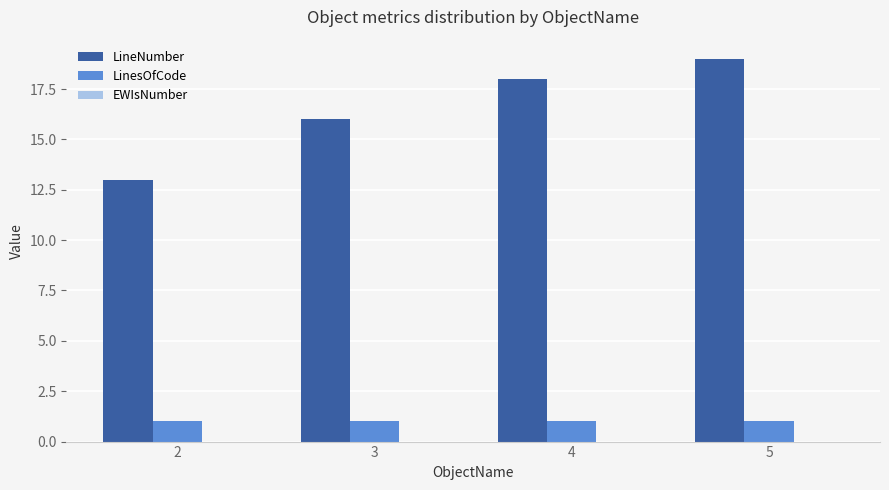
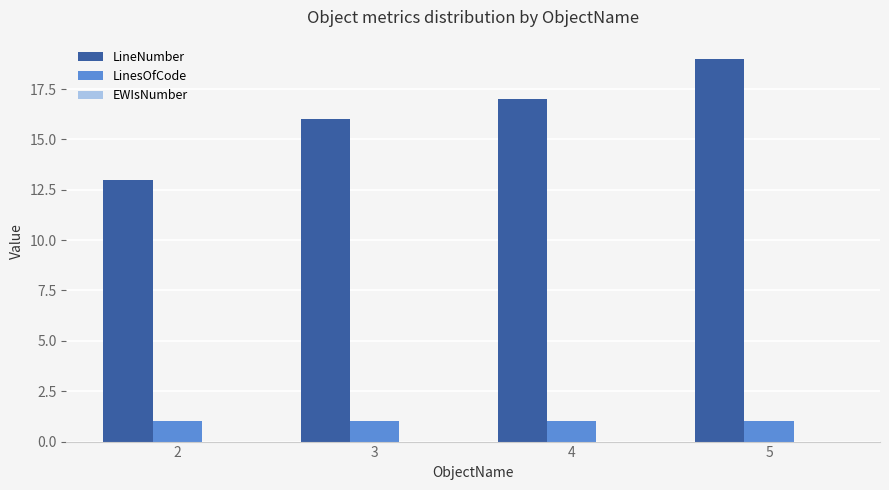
  {
    "LineNumber": {
      "2": 13,
      "3": 16,
-     "4": 18,
+     "4": 17,
      "5": 19
    },
    "LinesOfCode": {
      "2": 1,
      "3": 1,
      "4": 1,
      "5": 1
    },
    "EWIsNumber": {
      "2": 0,
      "3": 0,
      "4": 0,
      "5": 0
    }
  }
